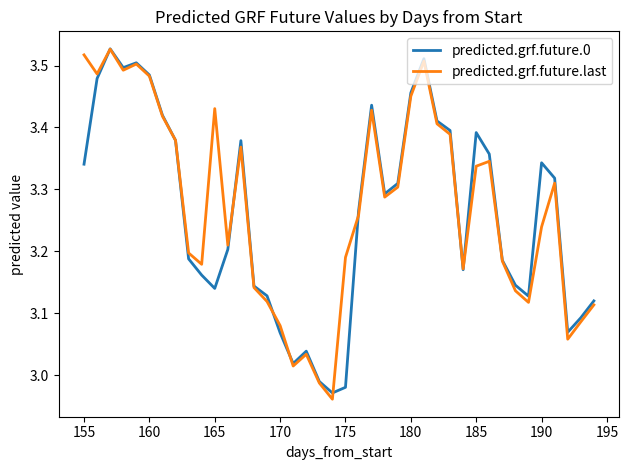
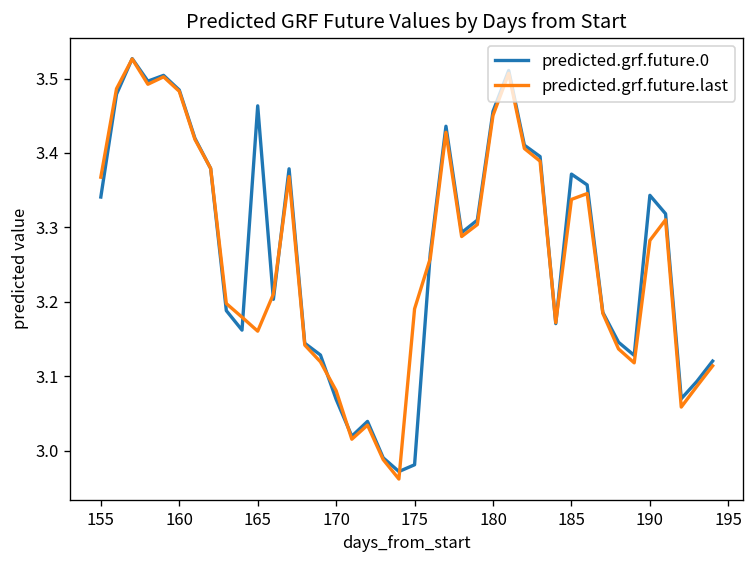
  {
    "predicted.grf.future.0": {
      "155": 3.34,
-     "165": 3.14,
+     "165": 3.46,
      "170": 3.07,
      "175": 2.98,
      "180": 3.46,
-     "185": 3.39,
+     "185": 3.37,
      "190": 3.34
    },
    "predicted.grf.future.last": {
-     "155": 3.52,
-     "165": 3.43,
+     "155": 3.37,
+     "165": 3.16,
      "170": 3.08,
      "175": 3.19,
      "180": 3.45,
      "185": 3.34,
-     "190": 3.24
+     "190": 3.28
    }
  }
